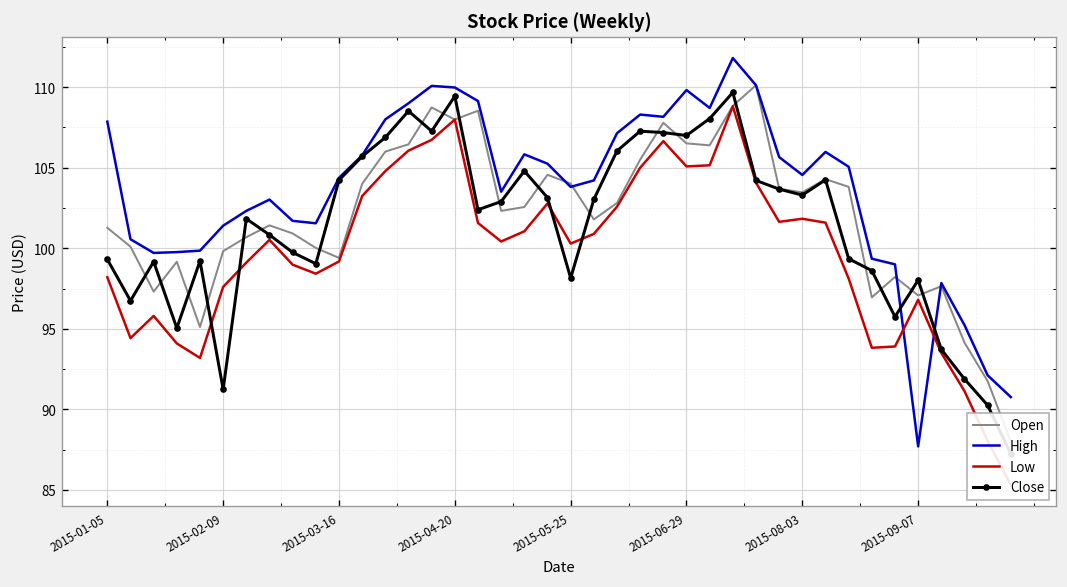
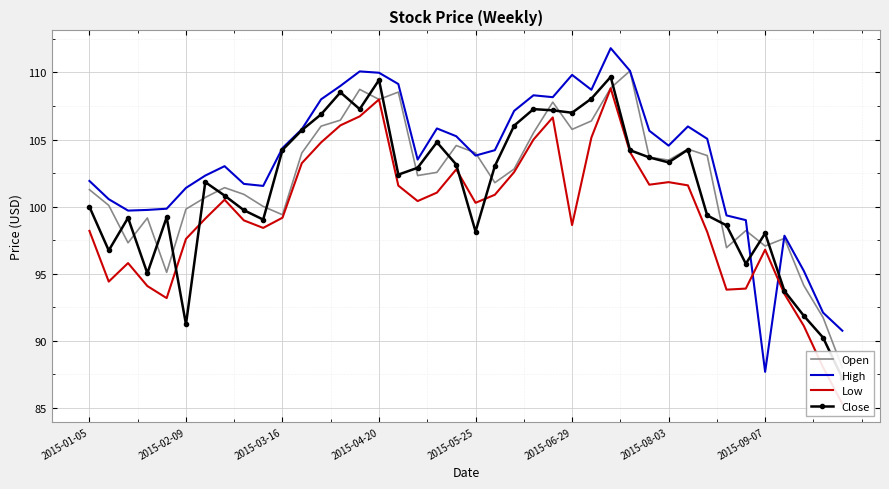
  {
    "Open": {
      "2015-01-05": 101.3,
      "2015-02-09": 99.8,
      "2015-03-16": 99.4,
      "2015-05-25": 104.0,
-     "2015-06-29": 106.5,
+     "2015-06-29": 105.8,
      "2015-09-07": 97.1
    },
    "High": {
-     "2015-01-05": 107.9,
+     "2015-01-05": 101.9,
      "2015-02-09": 101.4,
      "2015-04-20": 110.0,
      "2015-05-25": 103.8,
      "2015-06-29": 109.8,
      "2015-08-03": 104.6,
      "2015-09-07": 87.7
    },
    "Low": {
      "2015-01-05": 98.2,
      "2015-02-09": 97.6,
      "2015-03-16": 99.2,
      "2015-05-25": 100.3,
-     "2015-06-29": 105.1,
+     "2015-06-29": 98.6,
      "2015-08-03": 101.8,
      "2015-09-07": 96.8
    },
    "Close": {
-     "2015-01-05": 99.3,
+     "2015-01-05": 100.0,
      "2015-02-09": 91.2,
      "2015-04-20": 109.4,
      "2015-05-25": 98.2,
      "2015-06-29": 107.0,
      "2015-09-07": 98.0
    }
  }
